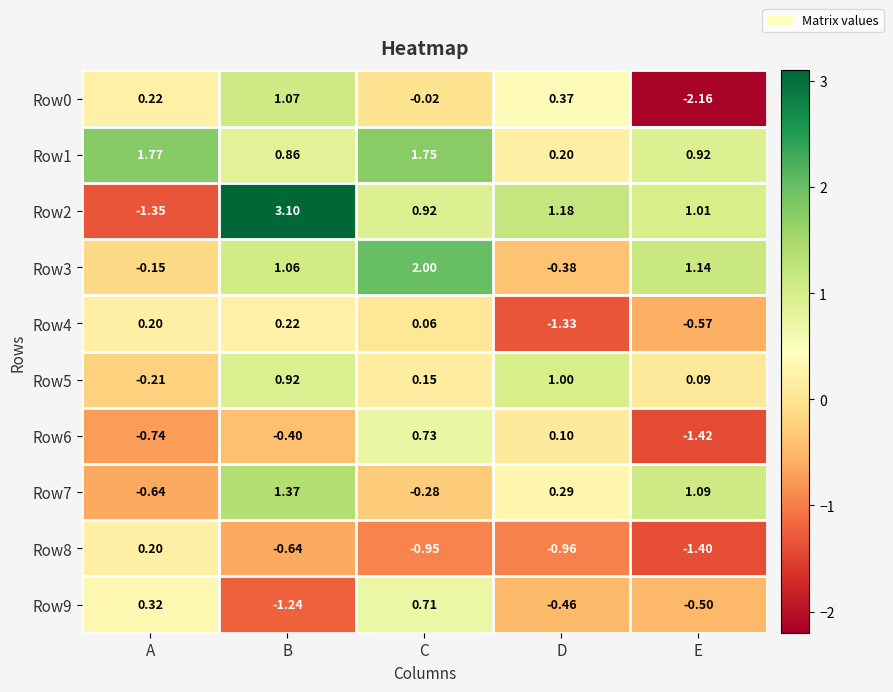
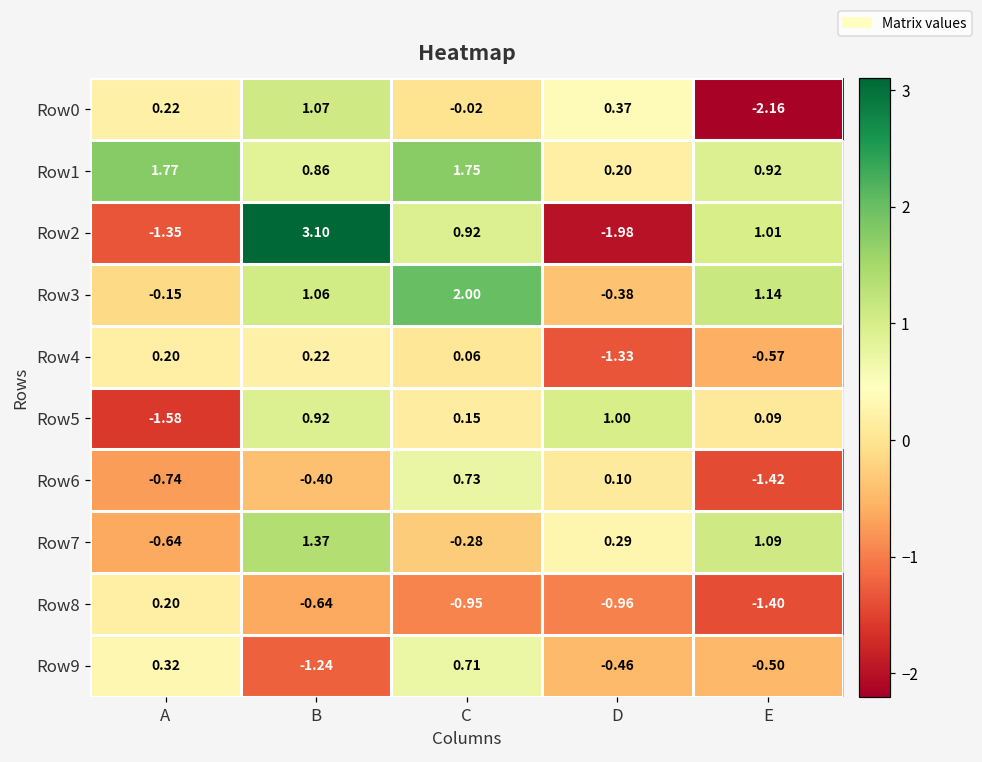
  {
    "Row0": {
      "A": 0.22,
      "B": 1.07,
      "C": -0.02,
      "D": 0.37,
      "E": -2.16
    },
    "Row1": {
      "A": 1.77,
      "B": 0.86,
      "C": 1.75,
      "D": 0.20,
      "E": 0.92
    },
    "Row2": {
      "A": -1.35,
      "B": 3.10,
      "C": 0.92,
-     "D": 1.18,
+     "D": -1.98,
      "E": 1.01
    },
    "Row3": {
      "A": -0.15,
      "B": 1.06,
      "C": 2.00,
      "D": -0.38,
      "E": 1.14
    },
    "Row4": {
      "A": 0.20,
      "B": 0.22,
      "C": 0.06,
      "D": -1.33,
      "E": -0.57
    },
    "Row5": {
-     "A": -0.21,
+     "A": -1.58,
      "B": 0.92,
      "C": 0.15,
      "D": 1.00,
      "E": 0.09
    },
    "Row6": {
      "A": -0.74,
      "B": -0.40,
      "C": 0.73,
      "D": 0.10,
      "E": -1.42
    },
    "Row7": {
      "A": -0.64,
      "B": 1.37,
      "C": -0.28,
      "D": 0.29,
      "E": 1.09
    },
    "Row8": {
      "A": 0.20,
      "B": -0.64,
      "C": -0.95,
      "D": -0.96,
      "E": -1.40
    },
    "Row9": {
      "A": 0.32,
      "B": -1.24,
      "C": 0.71,
      "D": -0.46,
      "E": -0.50
    }
  }
